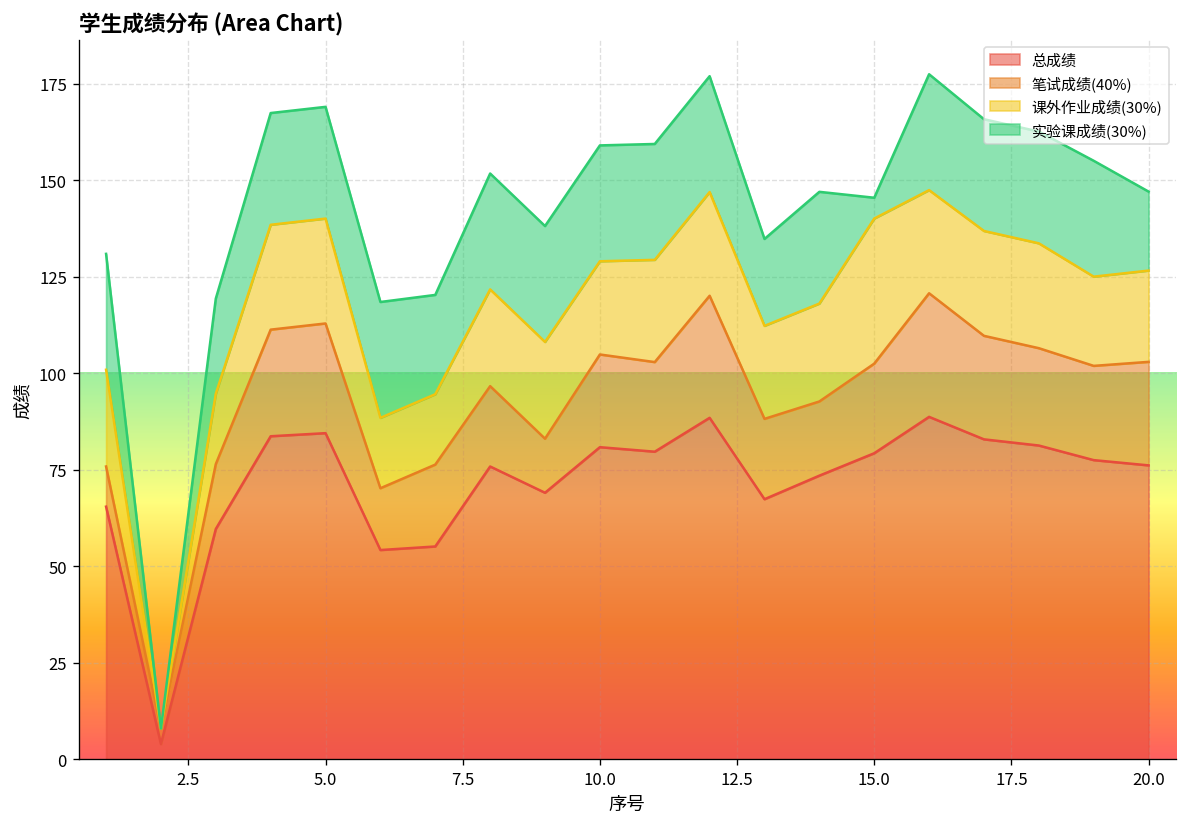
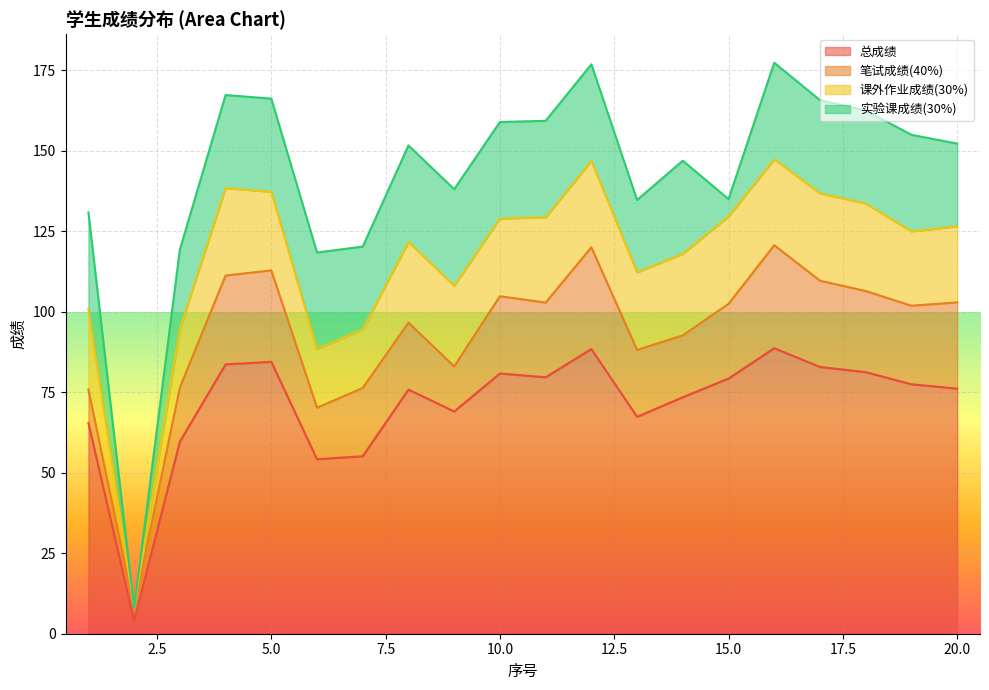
  {
    "课外作业成绩(30%)": {
-     "5.0": 27,
+     "5.0": 24,
      "10.0": 24,
-     "15.0": 38,
+     "15.0": 27,
      "20.0": 24
    },
    "实验课成绩(30%)": {
      "5.0": 29,
      "10.0": 30,
      "15.0": 5,
-     "20.0": 20
+     "20.0": 26
    }
  }
